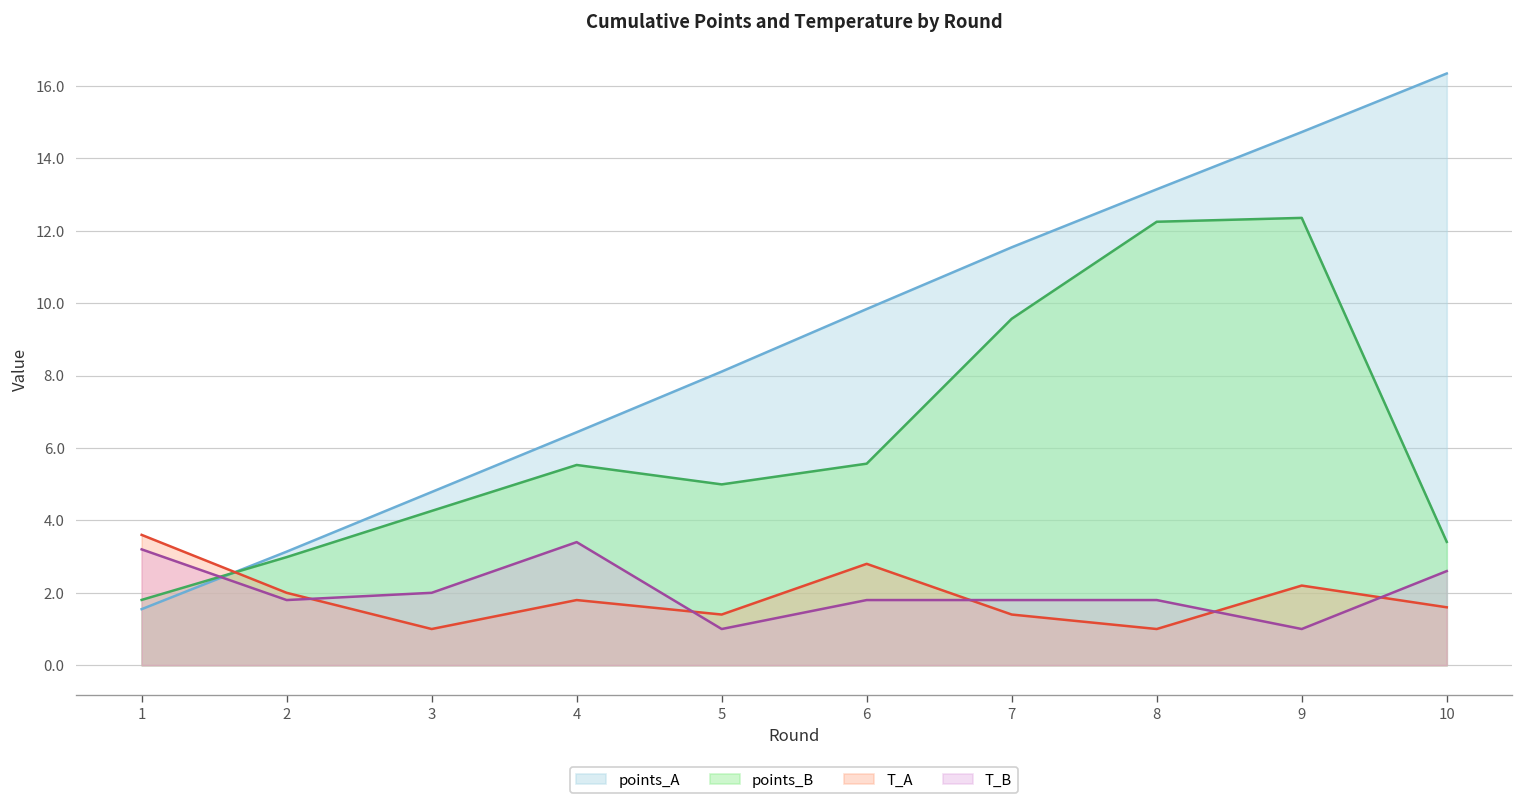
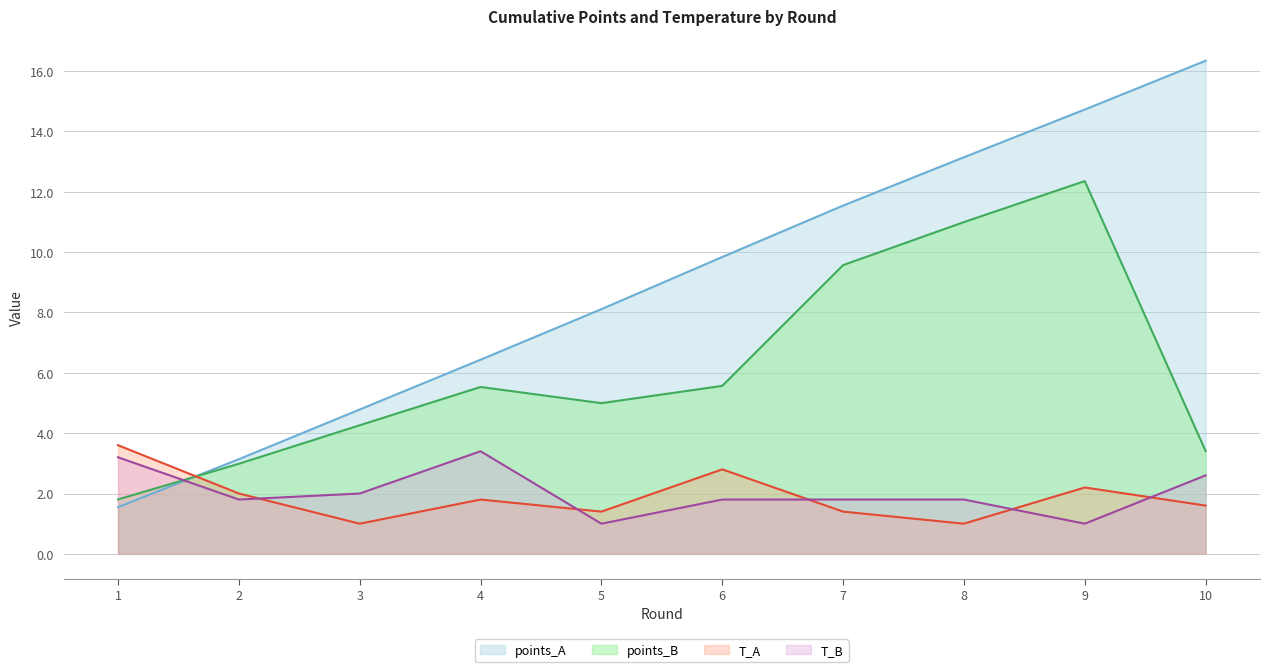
  {
    "points_B": {
      "1": 1.8,
      "2": 3.0,
      "3": 4.3,
      "4": 5.5,
      "5": 5.0,
      "6": 5.6,
      "7": 9.6,
-     "8": 12.2,
+     "8": 11.0,
      "9": 12.4,
      "10": 3.4
    }
  }
